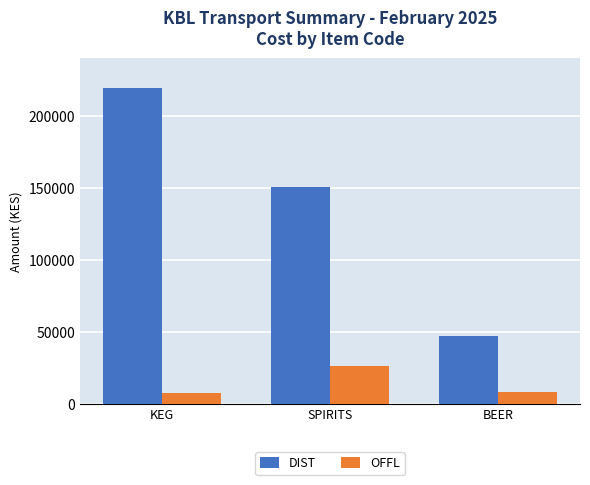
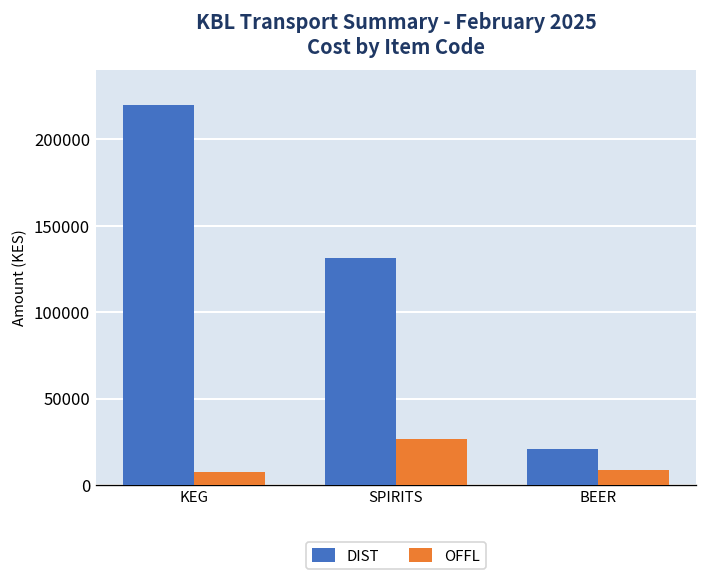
  {
    "DIST": {
      "KEG": 220000,
-     "SPIRITS": 151000,
-     "BEER": 48000
+     "SPIRITS": 131000,
+     "BEER": 21000
    },
    "OFFL": {
      "KEG": 7000,
      "SPIRITS": 26000,
      "BEER": 9000
    }
  }
